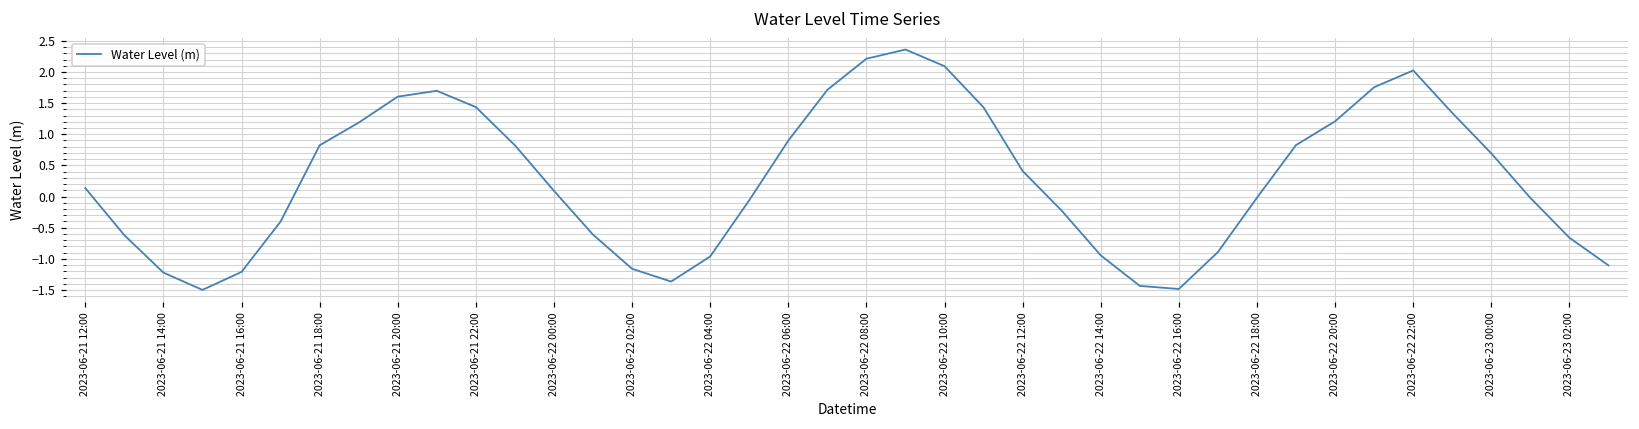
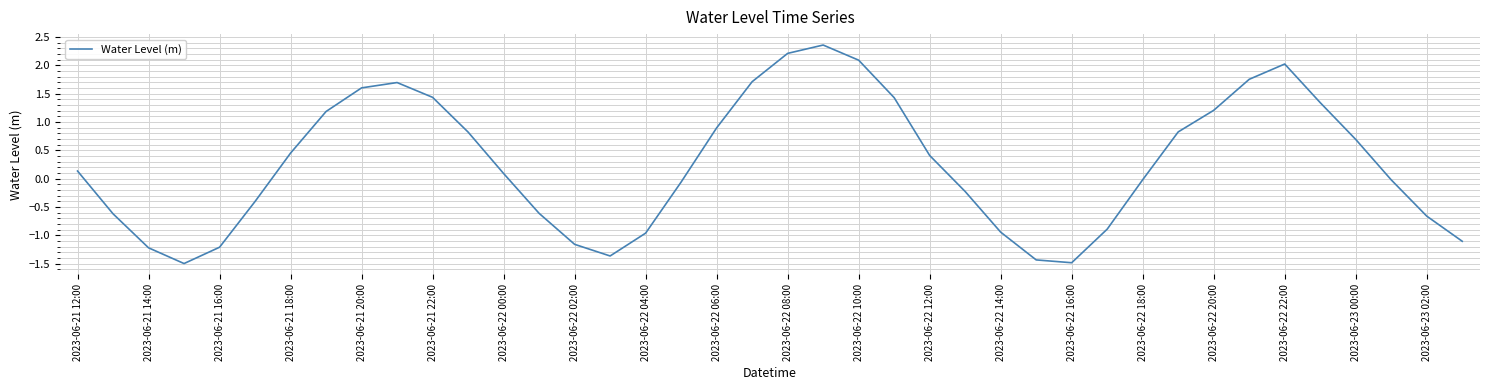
  {
    "2023-06-21 12:00": 0.1,
    "2023-06-21 14:00": -1.2,
    "2023-06-21 16:00": -1.2,
-   "2023-06-21 18:00": 0.8,
+   "2023-06-21 18:00": 0.5,
    "2023-06-21 20:00": 1.6,
    "2023-06-21 22:00": 1.4,
    "2023-06-22 00:00": 0.1,
    "2023-06-22 02:00": -1.2,
    "2023-06-22 04:00": -1.0,
    "2023-06-22 06:00": 0.9,
    "2023-06-22 08:00": 2.2,
    "2023-06-22 10:00": 2.1,
    "2023-06-22 12:00": 0.4,
    "2023-06-22 14:00": -0.9,
    "2023-06-22 16:00": -1.5,
    "2023-06-22 18:00": 0.0,
    "2023-06-22 20:00": 1.2,
    "2023-06-22 22:00": 2.0,
    "2023-06-23 00:00": 0.7,
    "2023-06-23 02:00": -0.7
  }
